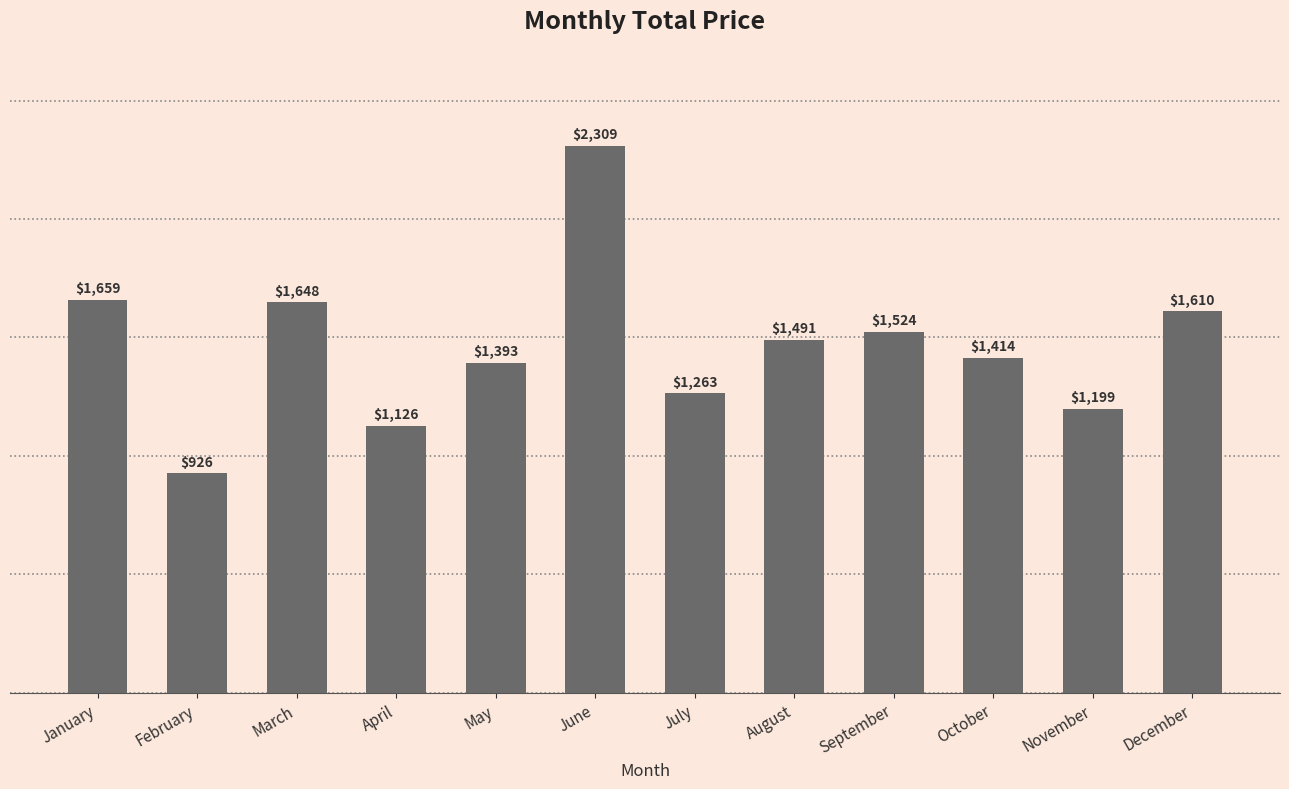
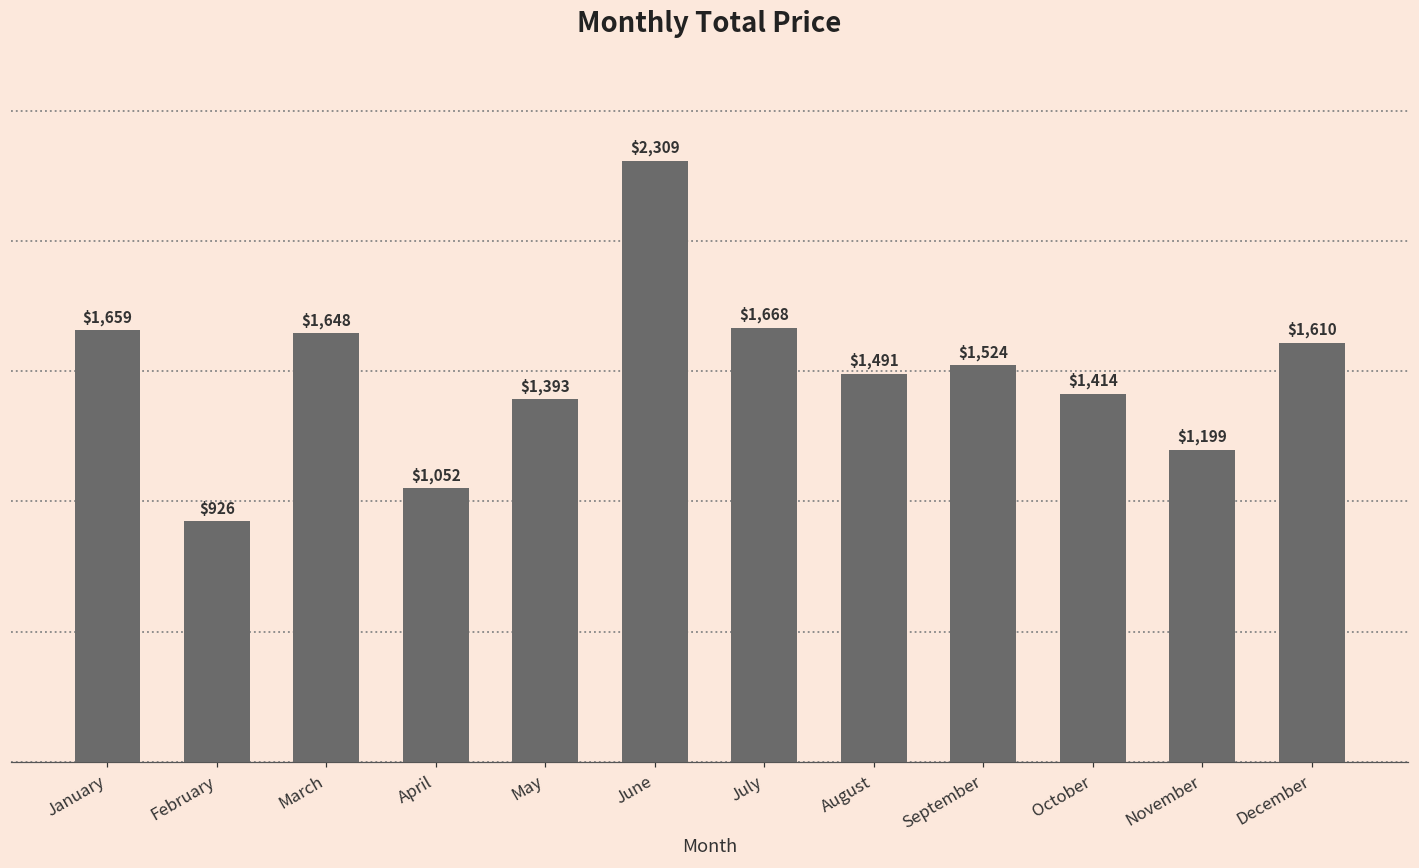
  {
    "January": "$1,659",
    "February": "$926",
    "March": "$1,648",
-   "April": "$1,126",
+   "April": "$1,052",
    "May": "$1,393",
    "June": "$2,309",
-   "July": "$1,263",
+   "July": "$1,668",
    "August": "$1,491",
    "September": "$1,524",
    "October": "$1,414",
    "November": "$1,199",
    "December": "$1,610"
  }
